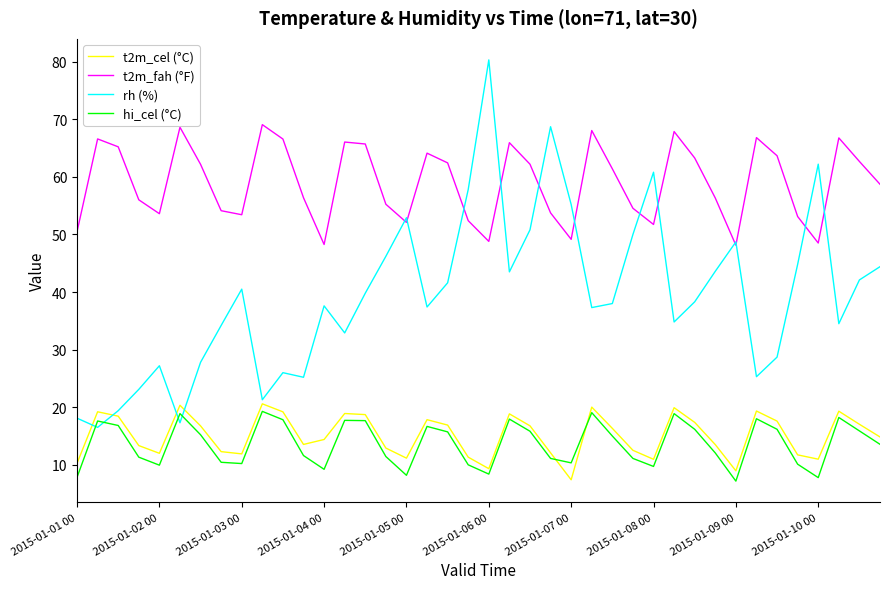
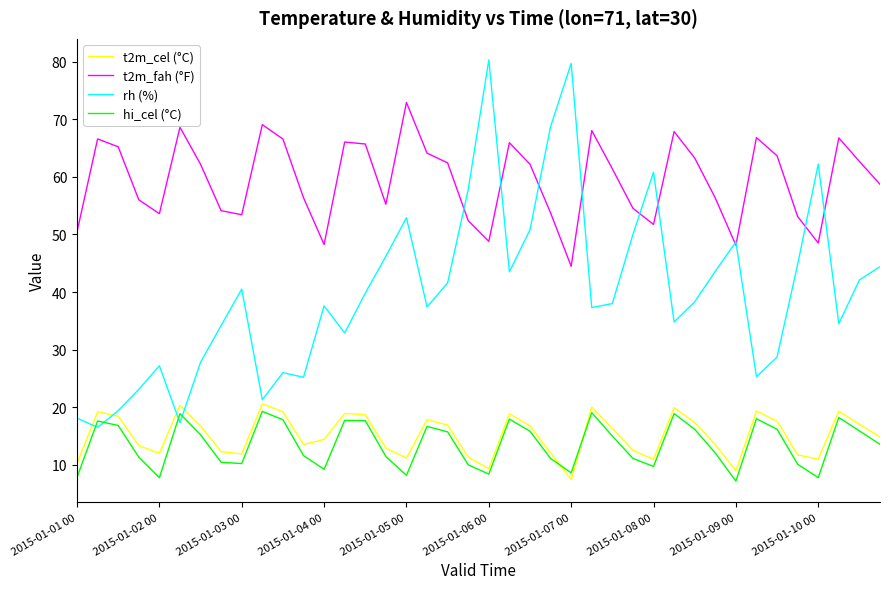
  {
    "t2m_cel (°C)": {
      "2015-01-01 00": 10,
      "2015-01-02 00": 12,
      "2015-01-03 00": 12,
      "2015-01-04 00": 14,
      "2015-01-05 00": 11,
      "2015-01-06 00": 9,
      "2015-01-07 00": 7,
      "2015-01-08 00": 11,
      "2015-01-09 00": 9,
      "2015-01-10 00": 11
    },
    "t2m_fah (°F)": {
      "2015-01-01 00": 50,
      "2015-01-02 00": 54,
      "2015-01-03 00": 53,
      "2015-01-04 00": 48,
-     "2015-01-05 00": 52,
+     "2015-01-05 00": 73,
      "2015-01-06 00": 49,
-     "2015-01-07 00": 49,
+     "2015-01-07 00": 44,
      "2015-01-08 00": 52,
      "2015-01-09 00": 48,
      "2015-01-10 00": 49
    },
    "rh (%)": {
      "2015-01-01 00": 18,
      "2015-01-02 00": 27,
      "2015-01-03 00": 41,
      "2015-01-04 00": 38,
      "2015-01-05 00": 53,
      "2015-01-06 00": 80,
-     "2015-01-07 00": 55,
+     "2015-01-07 00": 80,
      "2015-01-08 00": 61,
      "2015-01-09 00": 49,
      "2015-01-10 00": 62
    },
    "hi_cel (°C)": {
      "2015-01-01 00": 8,
-     "2015-01-02 00": 10,
+     "2015-01-02 00": 8,
      "2015-01-03 00": 10,
      "2015-01-04 00": 9,
      "2015-01-05 00": 8,
      "2015-01-06 00": 8,
-     "2015-01-07 00": 10,
+     "2015-01-07 00": 9,
      "2015-01-08 00": 10,
      "2015-01-09 00": 7,
      "2015-01-10 00": 8
    }
  }
